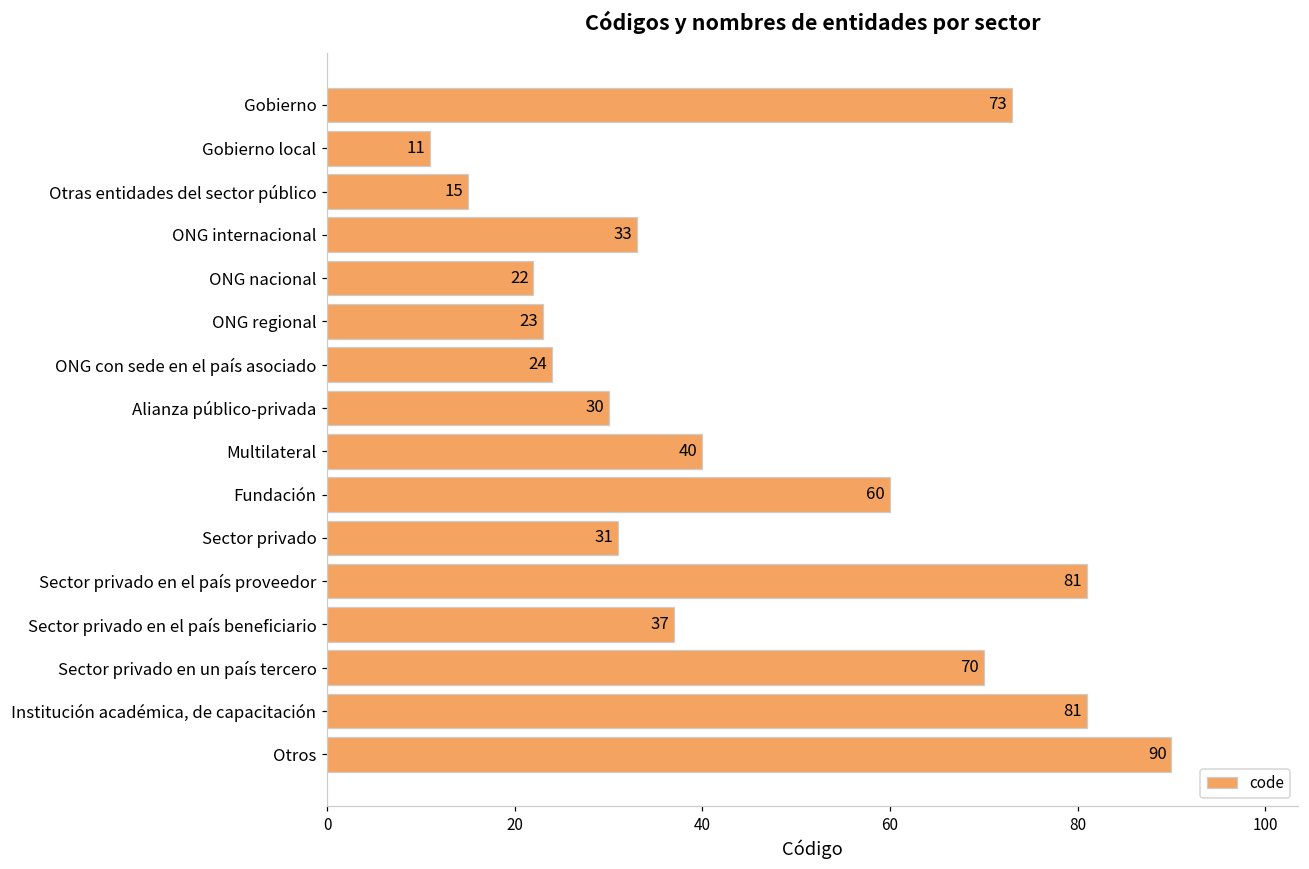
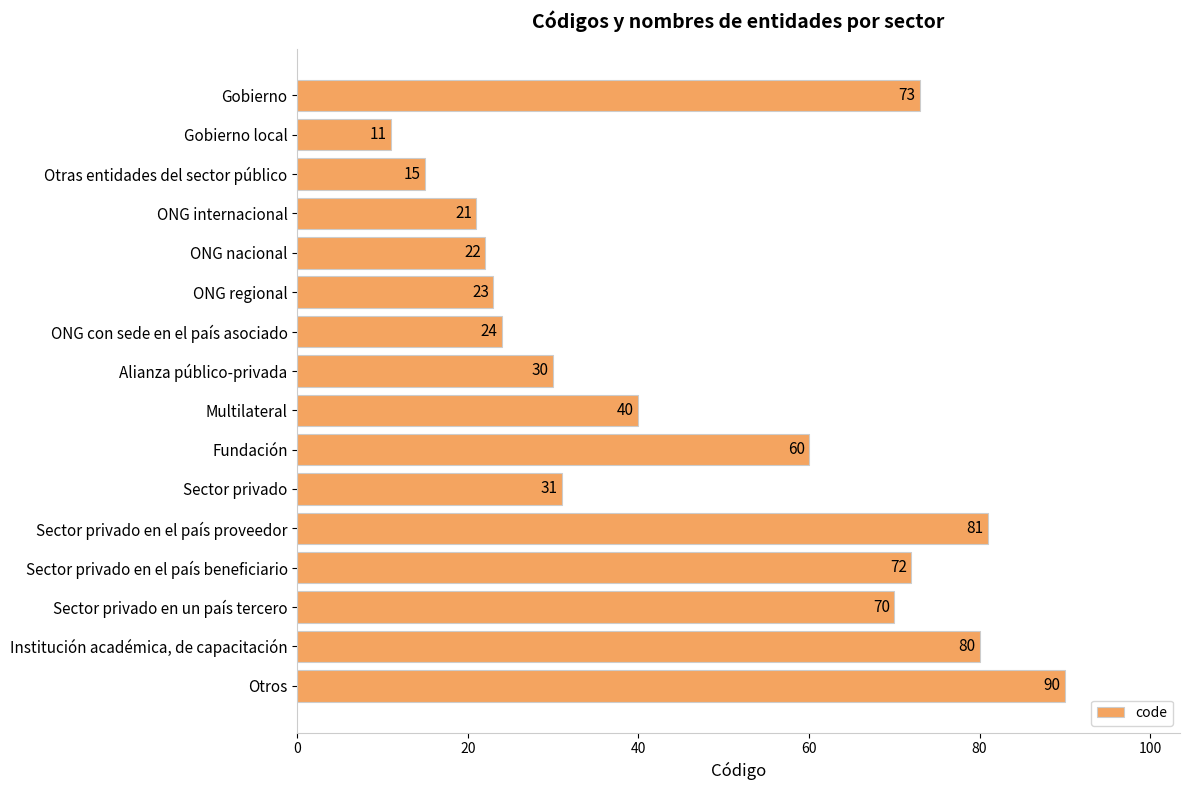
  {
    "Gobierno": 73,
    "Gobierno local": 11,
    "Otras entidades del sector público": 15,
-   "ONG internacional": 33,
+   "ONG internacional": 21,
    "ONG nacional": 22,
    "ONG regional": 23,
    "ONG con sede en el país asociado": 24,
    "Alianza público-privada": 30,
    "Multilateral": 40,
    "Fundación": 60,
    "Sector privado": 31,
    "Sector privado en el país proveedor": 81,
-   "Sector privado en el país beneficiario": 37,
+   "Sector privado en el país beneficiario": 72,
    "Sector privado en un país tercero": 70,
-   "Institución académica, de capacitación": 81,
+   "Institución académica, de capacitación": 80,
    "Otros": 90
  }
